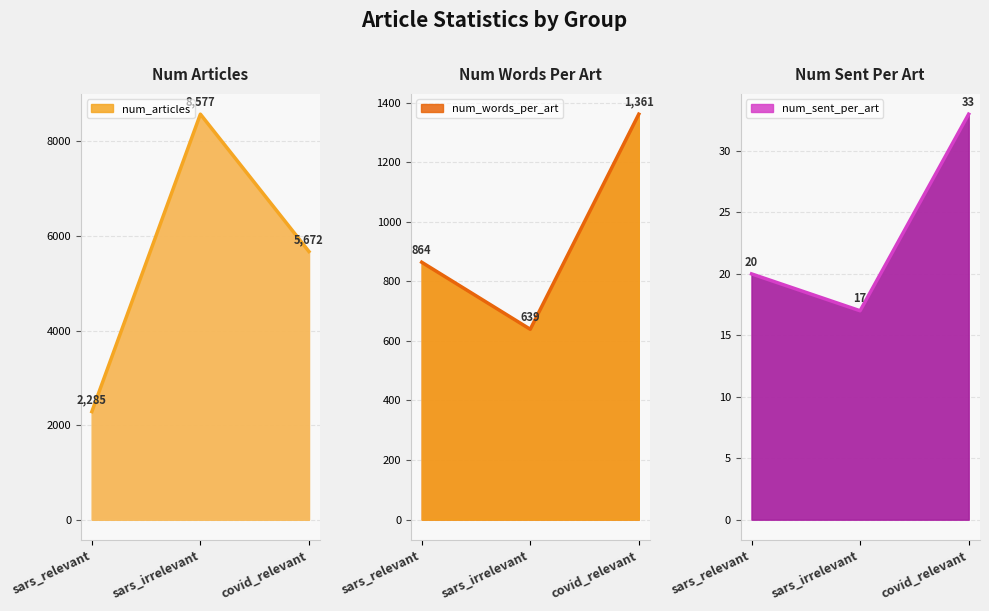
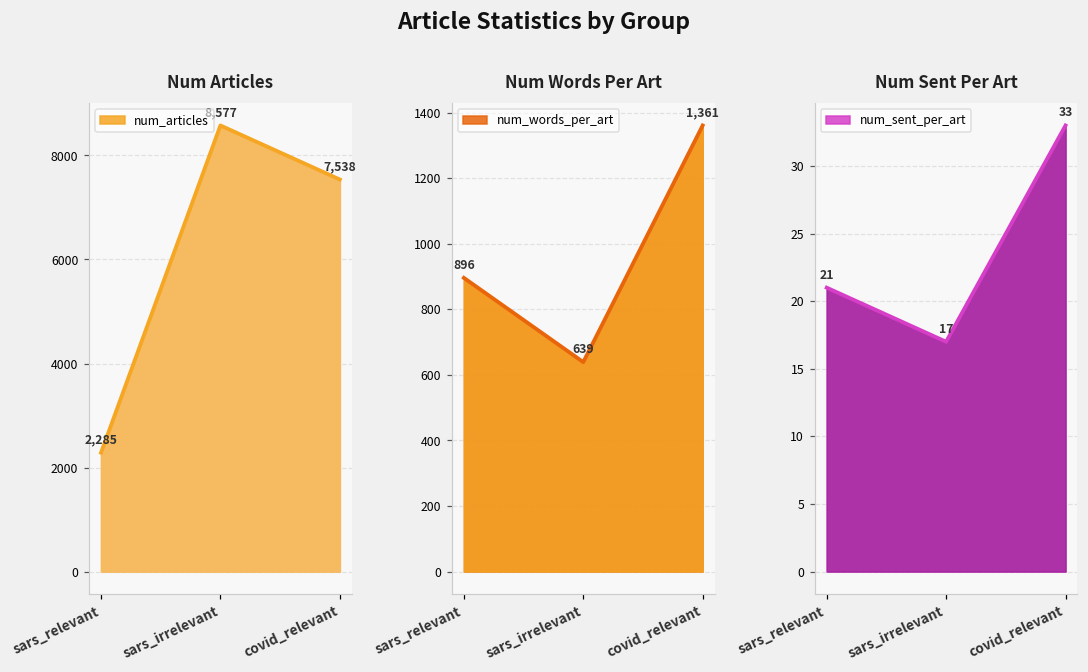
  {
    "Num Articles": {
      "sars_relevant": "2,285",
-     "covid_relevant": "5,672"
+     "covid_relevant": "7,538"
    },
    "Num Words Per Art": {
-     "sars_relevant": "864",
+     "sars_relevant": "896",
      "sars_irrelevant": "639",
      "covid_relevant": "1,361"
    },
    "Num Sent Per Art": {
-     "sars_relevant": "20",
+     "sars_relevant": "21",
      "sars_irrelevant": "17",
      "covid_relevant": "33"
    }
  }
